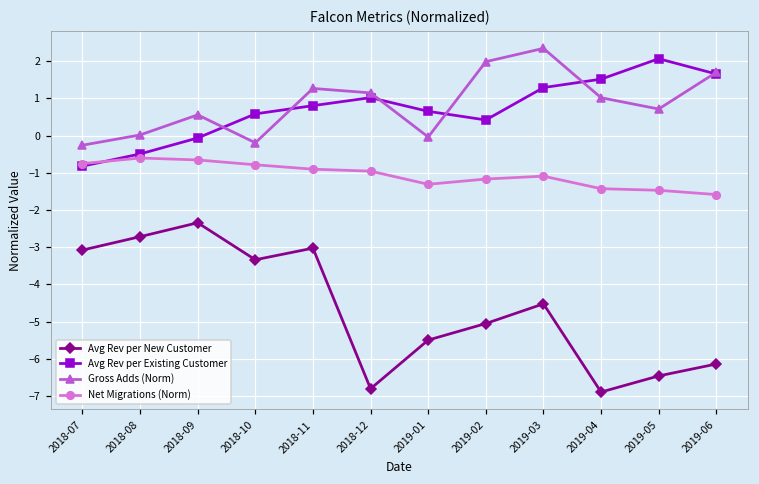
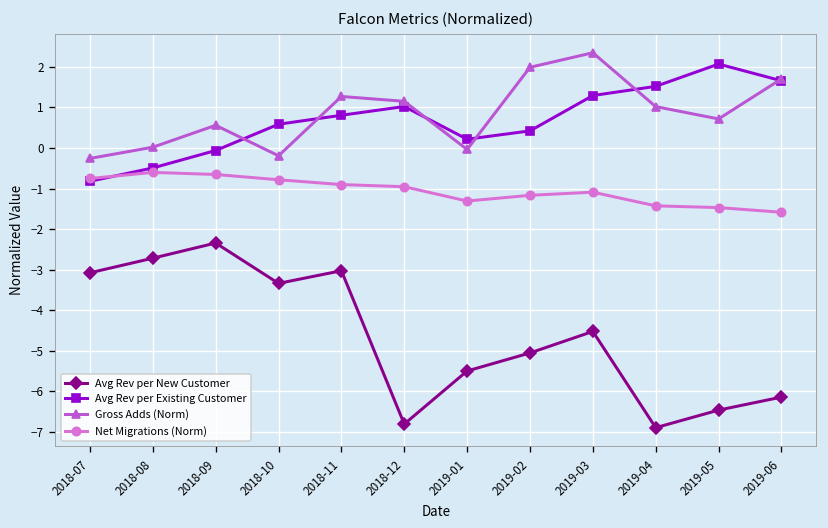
  {
    "Avg Rev per New Customer": {
      "2018-07": -3.1,
      "2018-08": -2.7,
      "2018-09": -2.3,
      "2018-10": -3.3,
      "2018-11": -3.0,
      "2018-12": -6.8,
      "2019-01": -5.5,
      "2019-02": -5.1,
      "2019-03": -4.5,
      "2019-04": -6.9,
      "2019-05": -6.5,
      "2019-06": -6.1
    },
    "Avg Rev per Existing Customer": {
      "2018-08": -0.5,
      "2018-09": -0.1,
      "2018-10": 0.6,
      "2018-11": 0.8,
      "2018-12": 1.0,
-     "2019-01": 0.7,
+     "2019-01": 0.2,
      "2019-02": 0.4,
      "2019-03": 1.3,
      "2019-04": 1.5,
      "2019-05": 2.1
    }
  }
